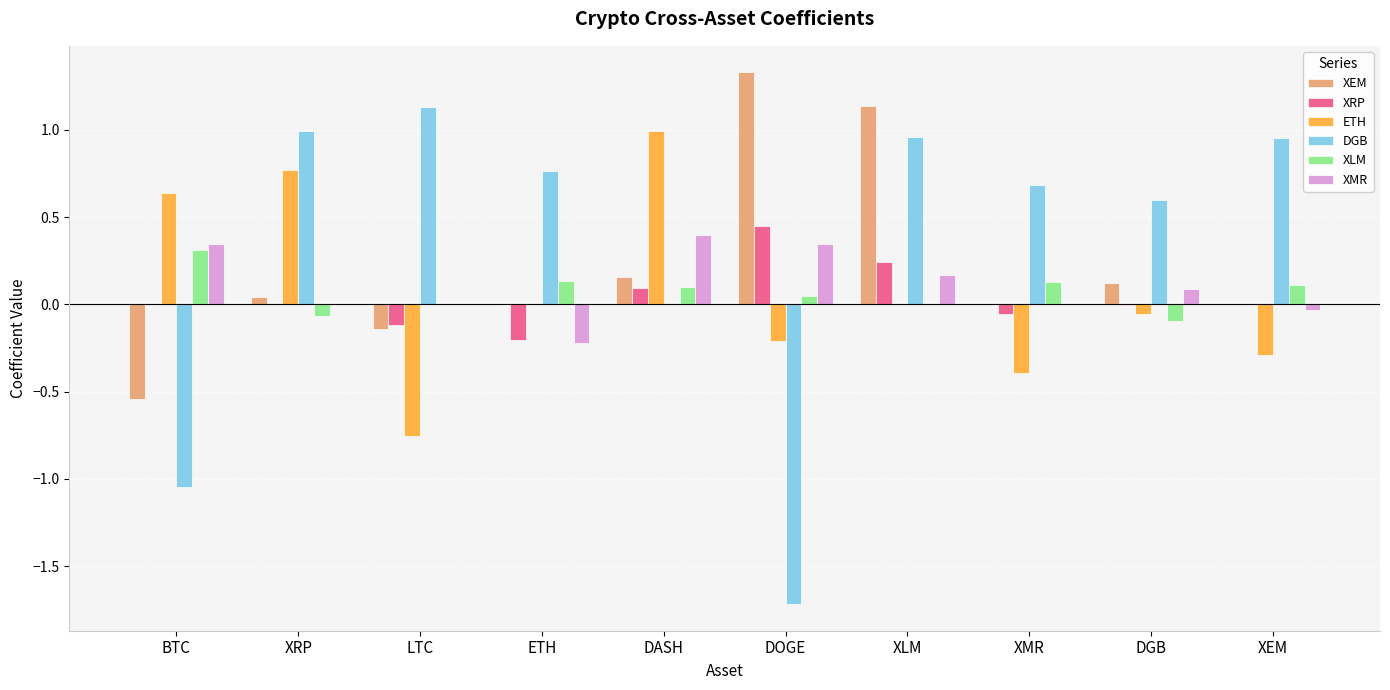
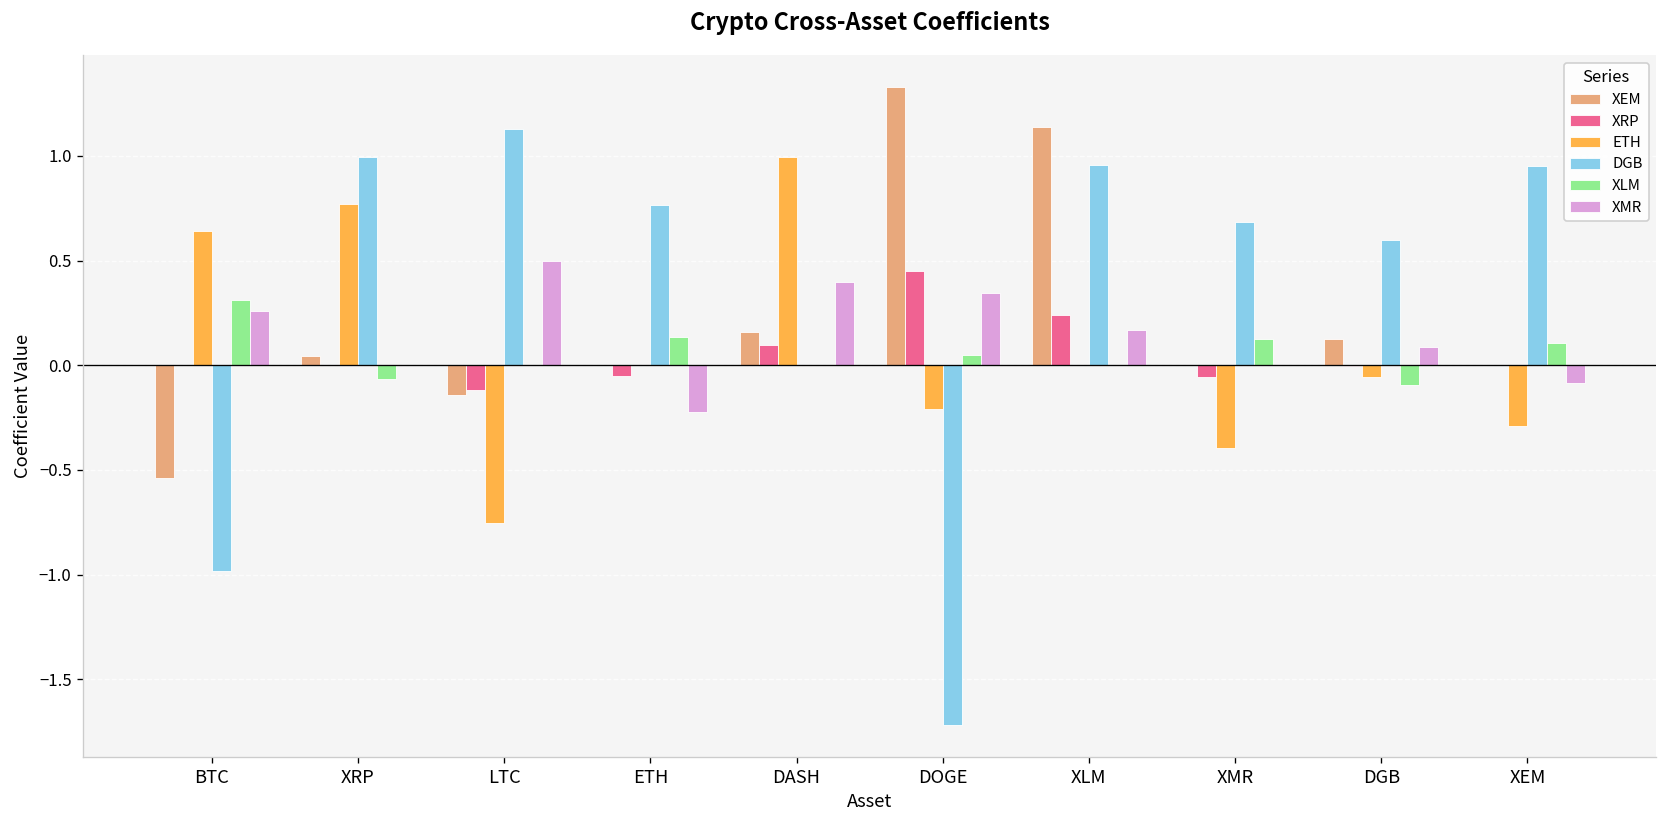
  {
    "XRP": {
      "BTC": 0.00,
      "XRP": 0.00,
      "LTC": -0.12,
-     "ETH": -0.21,
+     "ETH": -0.05,
      "DASH": 0.10,
      "DOGE": 0.45,
      "XLM": 0.24,
      "XMR": -0.06,
      "XEM": 0.00
    },
    "DGB": {
-     "BTC": -1.05,
+     "BTC": -0.98,
      "XRP": 1.00,
      "LTC": 1.13,
      "ETH": 0.77,
      "DASH": 0.00,
      "DOGE": -1.72,
      "XLM": 0.96,
      "XMR": 0.68,
      "DGB": 0.60,
      "XEM": 0.95
    },
    "XLM": {
      "BTC": 0.3,
      "XRP": -0.06,
      "LTC": 0.0,
      "ETH": 0.13,
-     "DASH": 0.1,
+     "DASH": 0.0,
      "DOGE": 0.05,
      "XLM": 0.0,
      "XMR": 0.13,
      "DGB": -0.1,
      "XEM": 0.1
    },
    "XMR": {
-     "BTC": 0.35,
-     "LTC": 0.0,
+     "BTC": 0.26,
+     "LTC": 0.5,
      "ETH": -0.22,
      "DASH": 0.40,
      "DOGE": 0.35,
      "XLM": 0.17,
      "XMR": 0.00,
      "DGB": 0.09,
-     "XEM": -0.03
+     "XEM": -0.08
    }
  }
